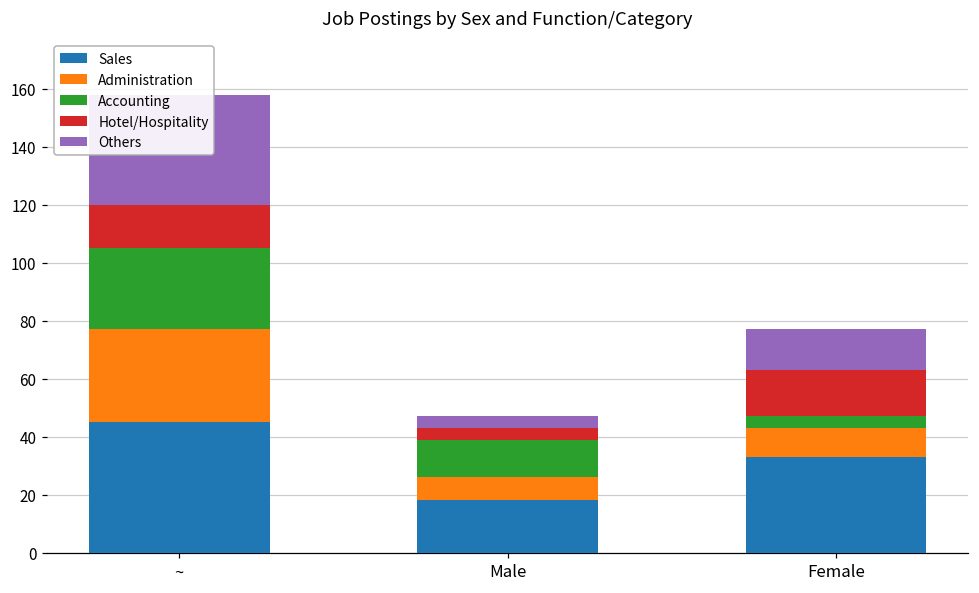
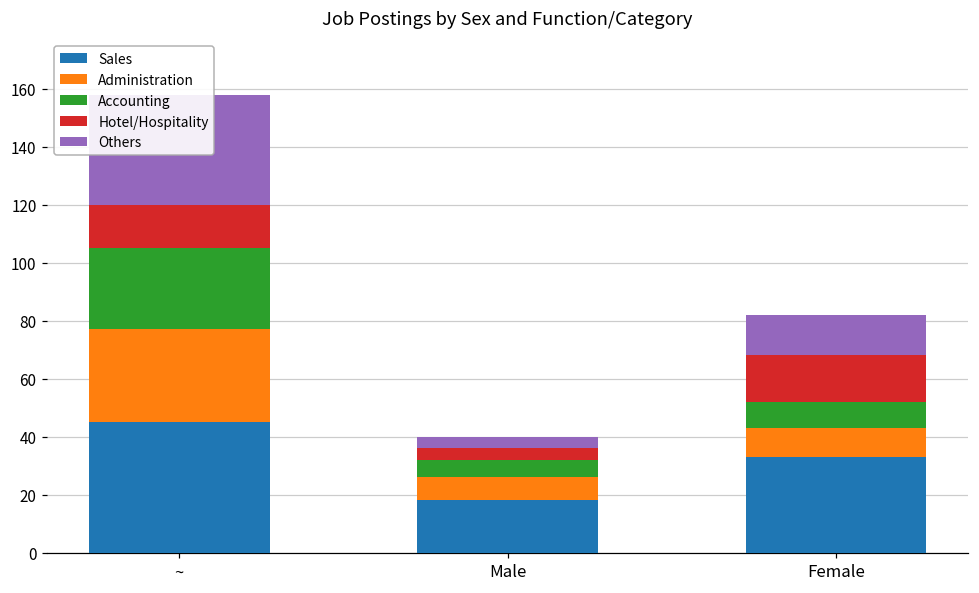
  {
    "Sales": {
      "~": 45,
      "Male": 18,
      "Female": 33
    },
    "Administration": {
      "~": 32,
      "Male": 8,
      "Female": 10
    },
    "Accounting": {
      "~": 28,
-     "Male": 13,
-     "Female": 4
+     "Male": 6,
+     "Female": 9
    },
    "Hotel/Hospitality": {
      "~": 15,
      "Male": 4,
      "Female": 16
    },
    "Others": {
      "Male": 4,
      "Female": 14
    }
  }
